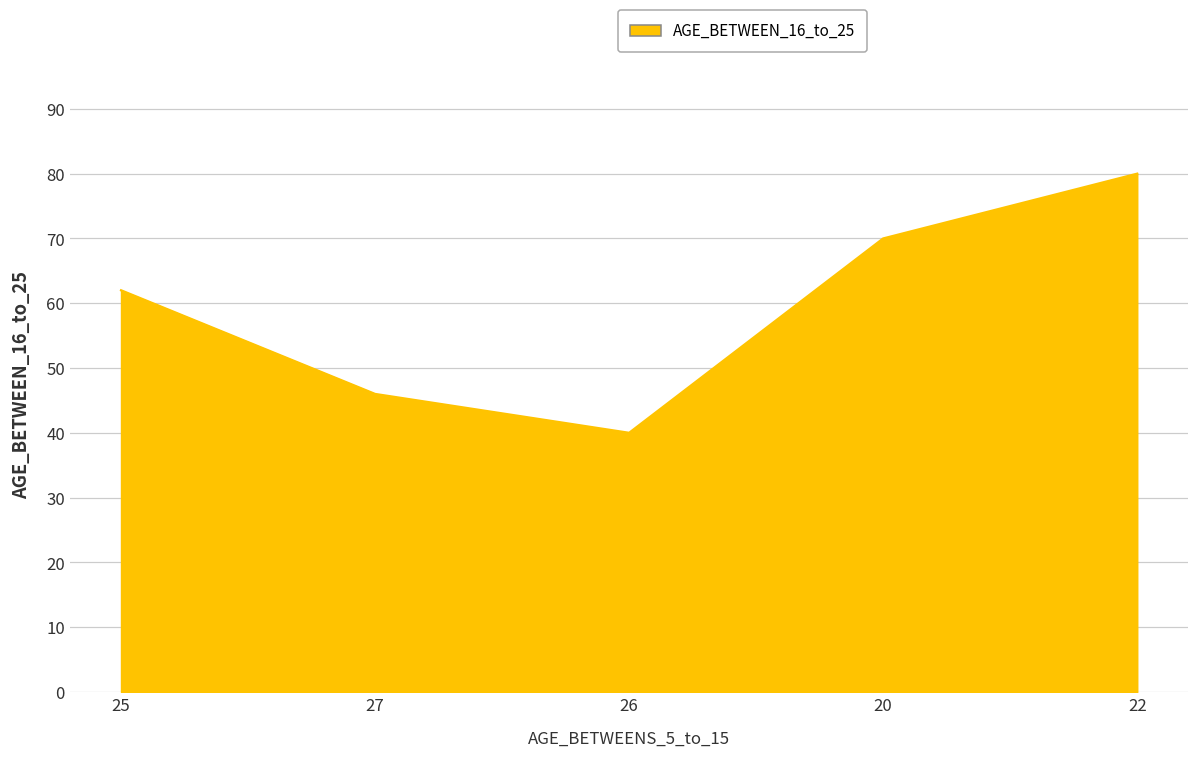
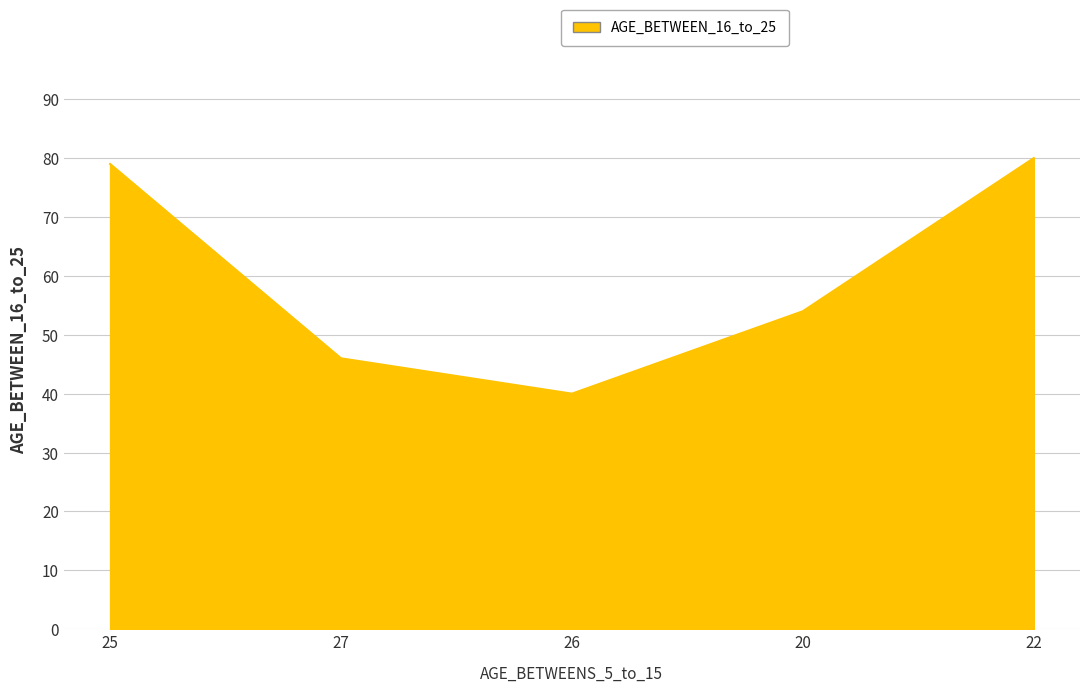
  {
-   "25": 62,
+   "25": 79,
    "27": 46,
    "26": 40,
-   "20": 70,
+   "20": 54,
    "22": 80
  }
